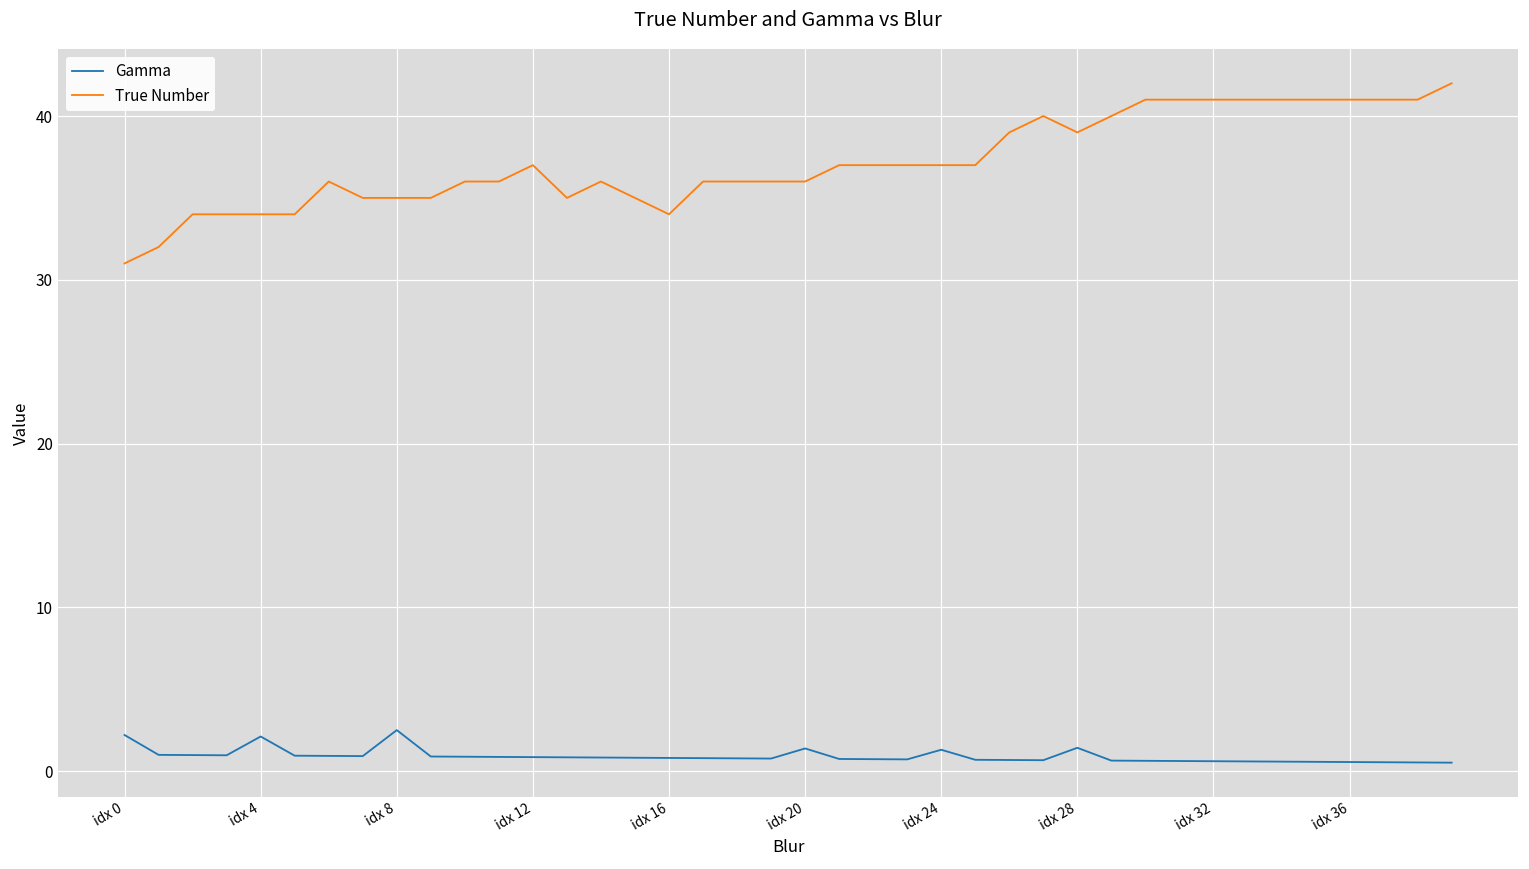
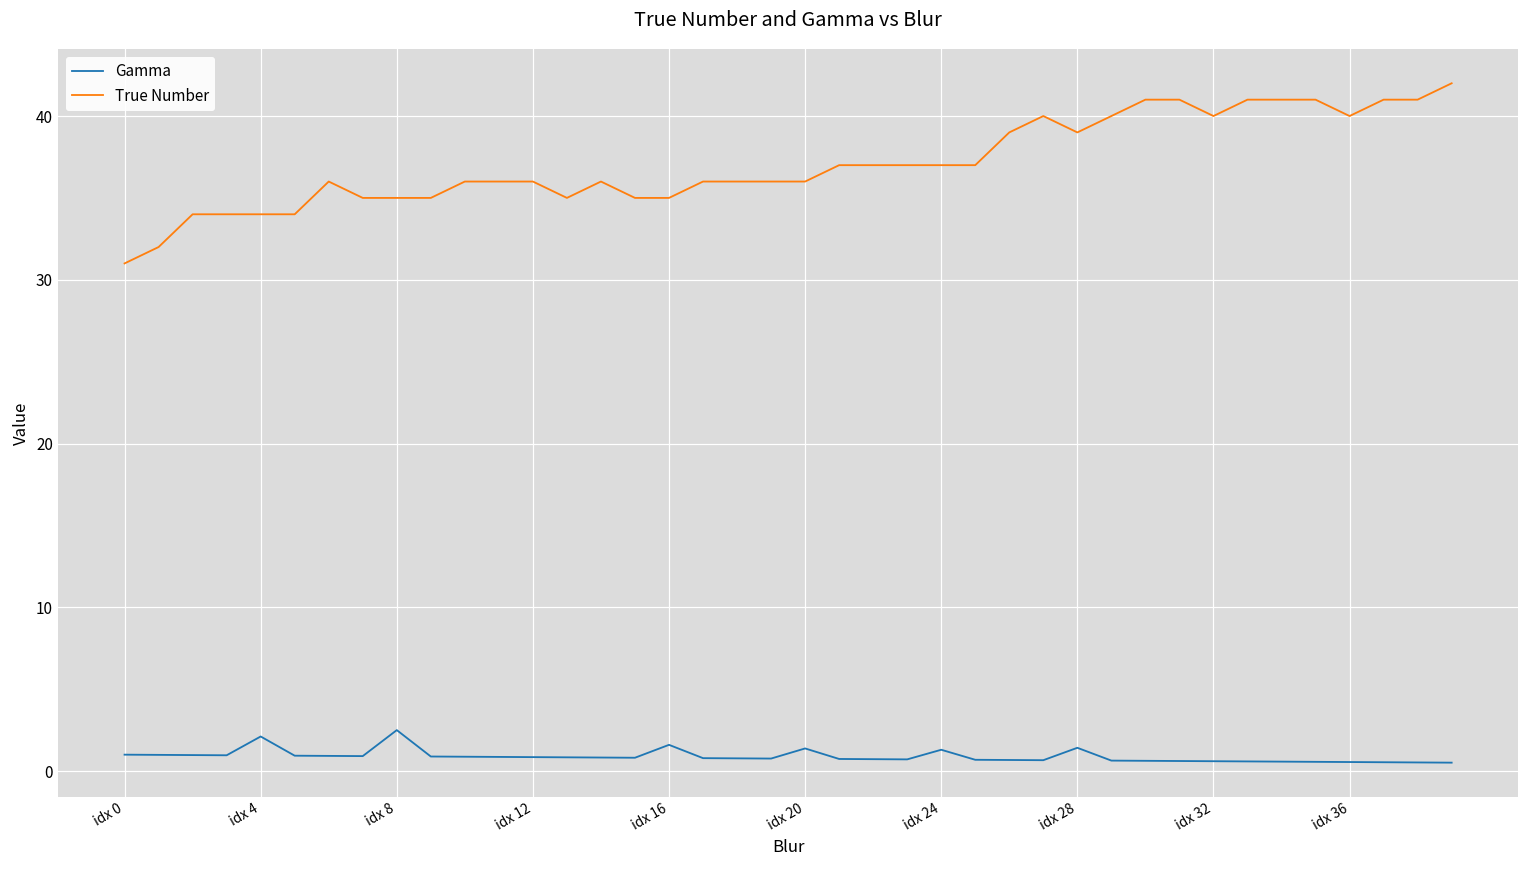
  {
    "Gamma": {
-     "idx 0": 2.2,
+     "idx 0": 1.0,
      "idx 4": 2.1,
      "idx 8": 2.5,
      "idx 12": 0.9,
-     "idx 16": 0.8,
+     "idx 16": 1.6,
      "idx 20": 1.4,
      "idx 24": 1.3,
      "idx 28": 1.4,
      "idx 32": 0.6,
      "idx 36": 0.6
    },
    "True Number": {
      "idx 0": 31,
      "idx 4": 34,
      "idx 8": 35,
-     "idx 12": 37,
-     "idx 16": 34,
+     "idx 12": 36,
+     "idx 16": 35,
      "idx 20": 36,
      "idx 24": 37,
      "idx 28": 39,
-     "idx 32": 41,
-     "idx 36": 41
+     "idx 32": 40,
+     "idx 36": 40
    }
  }
